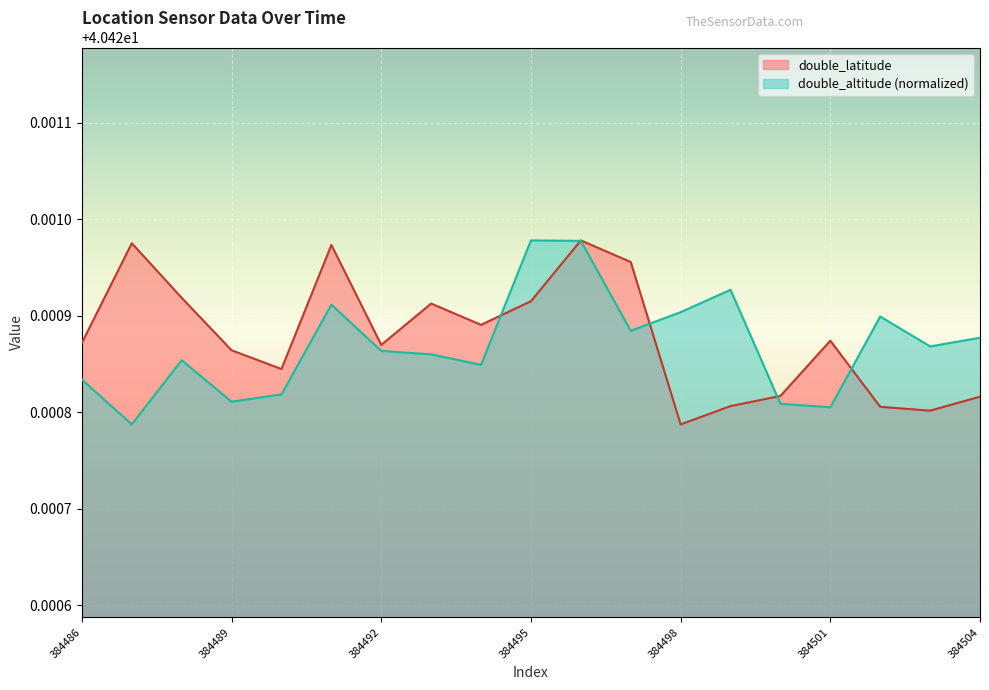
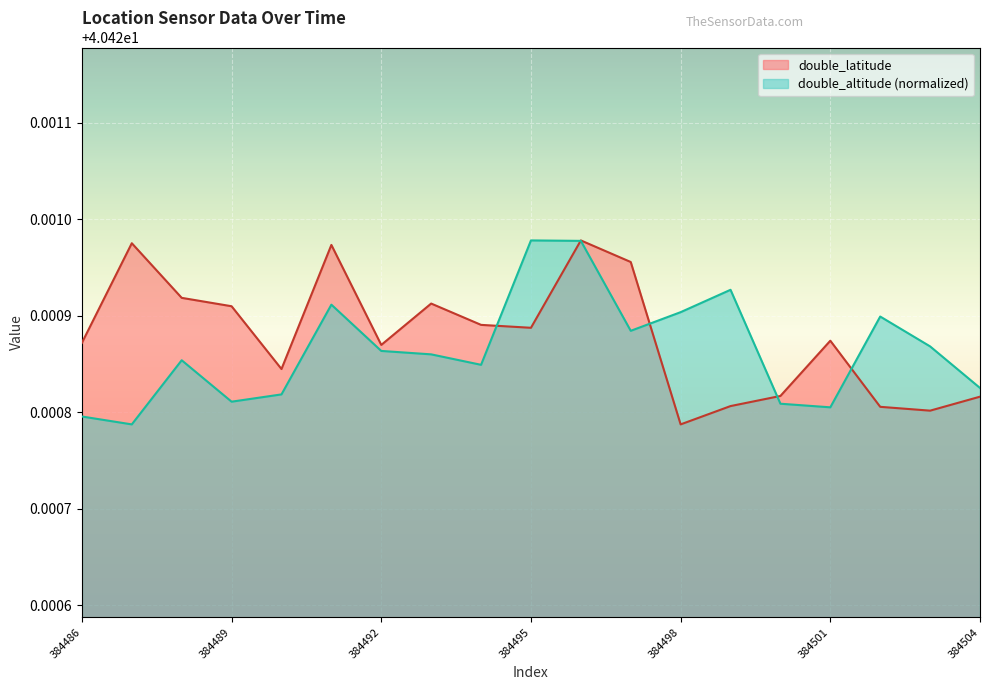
  {
    "double_latitude": {
      "384486": 40.42087,
-     "384489": 40.42086,
+     "384489": 40.42091,
      "384492": 40.42087,
-     "384495": 40.42092,
+     "384495": 40.42089,
      "384498": 40.42079,
      "384501": 40.42087,
      "384504": 40.42082
    },
    "double_altitude (normalized)": {
-     "384486": 40.42083,
+     "384486": 40.42080,
      "384489": 40.42081,
      "384492": 40.42086,
      "384495": 40.42098,
      "384498": 40.42090,
      "384501": 40.42081,
-     "384504": 40.42088
+     "384504": 40.42083
    }
  }
